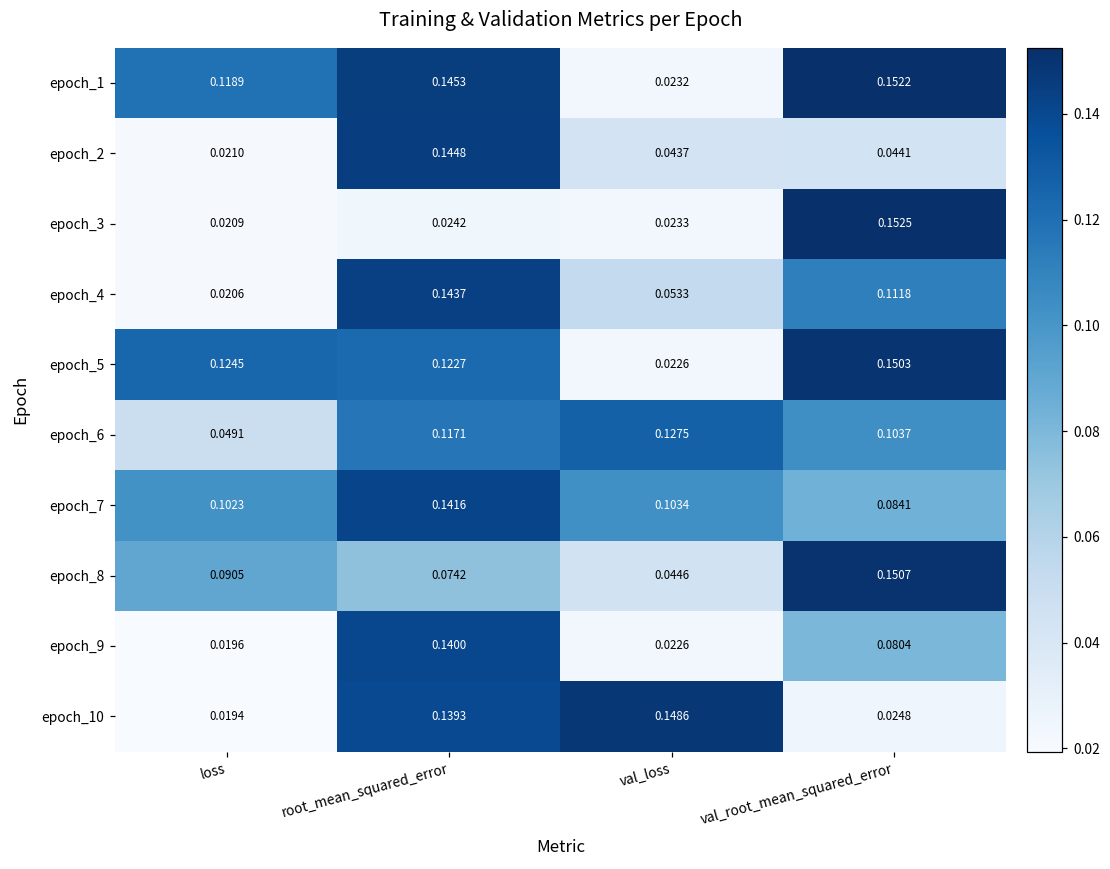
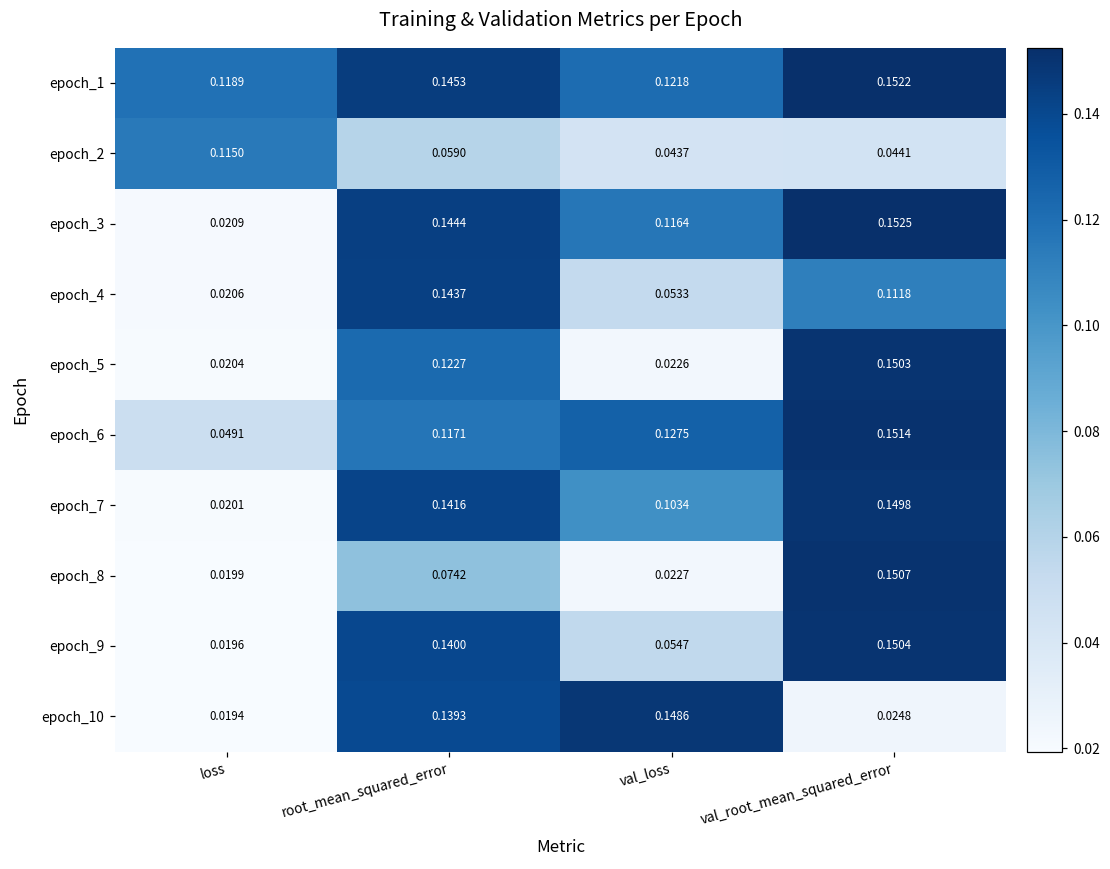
  {
    "epoch_1": {
      "loss": 0.1189,
      "root_mean_squared_error": 0.1453,
-     "val_loss": 0.0232,
+     "val_loss": 0.1218,
      "val_root_mean_squared_error": 0.1522
    },
    "epoch_2": {
-     "loss": 0.0210,
-     "root_mean_squared_error": 0.1448,
+     "loss": 0.1150,
+     "root_mean_squared_error": 0.0590,
      "val_loss": 0.0437,
      "val_root_mean_squared_error": 0.0441
    },
    "epoch_3": {
      "loss": 0.0209,
-     "root_mean_squared_error": 0.0242,
-     "val_loss": 0.0233,
+     "root_mean_squared_error": 0.1444,
+     "val_loss": 0.1164,
      "val_root_mean_squared_error": 0.1525
    },
    "epoch_4": {
      "loss": 0.0206,
      "root_mean_squared_error": 0.1437,
      "val_loss": 0.0533,
      "val_root_mean_squared_error": 0.1118
    },
    "epoch_5": {
-     "loss": 0.1245,
+     "loss": 0.0204,
      "root_mean_squared_error": 0.1227,
      "val_loss": 0.0226,
      "val_root_mean_squared_error": 0.1503
    },
    "epoch_6": {
      "loss": 0.0491,
      "root_mean_squared_error": 0.1171,
      "val_loss": 0.1275,
-     "val_root_mean_squared_error": 0.1037
+     "val_root_mean_squared_error": 0.1514
    },
    "epoch_7": {
-     "loss": 0.1023,
+     "loss": 0.0201,
      "root_mean_squared_error": 0.1416,
      "val_loss": 0.1034,
-     "val_root_mean_squared_error": 0.0841
+     "val_root_mean_squared_error": 0.1498
    },
    "epoch_8": {
-     "loss": 0.0905,
+     "loss": 0.0199,
      "root_mean_squared_error": 0.0742,
-     "val_loss": 0.0446,
+     "val_loss": 0.0227,
      "val_root_mean_squared_error": 0.1507
    },
    "epoch_9": {
      "loss": 0.0196,
      "root_mean_squared_error": 0.1400,
-     "val_loss": 0.0226,
-     "val_root_mean_squared_error": 0.0804
+     "val_loss": 0.0547,
+     "val_root_mean_squared_error": 0.1504
    },
    "epoch_10": {
      "loss": 0.0194,
      "root_mean_squared_error": 0.1393,
      "val_loss": 0.1486,
      "val_root_mean_squared_error": 0.0248
    }
  }
